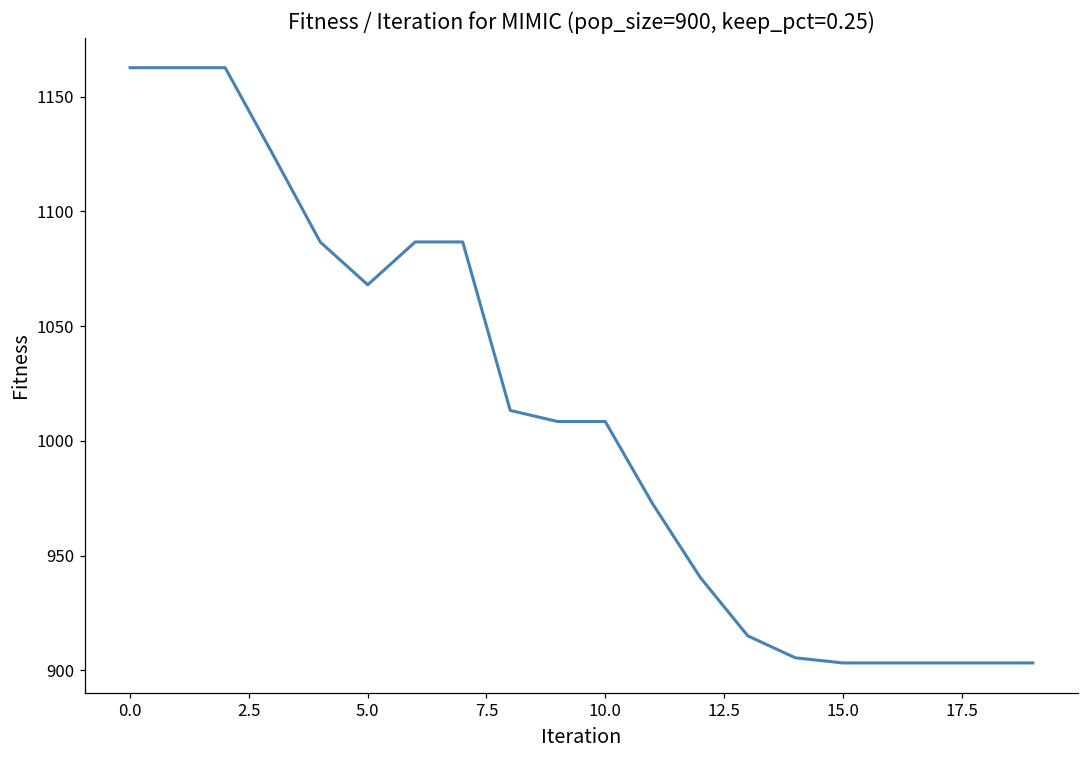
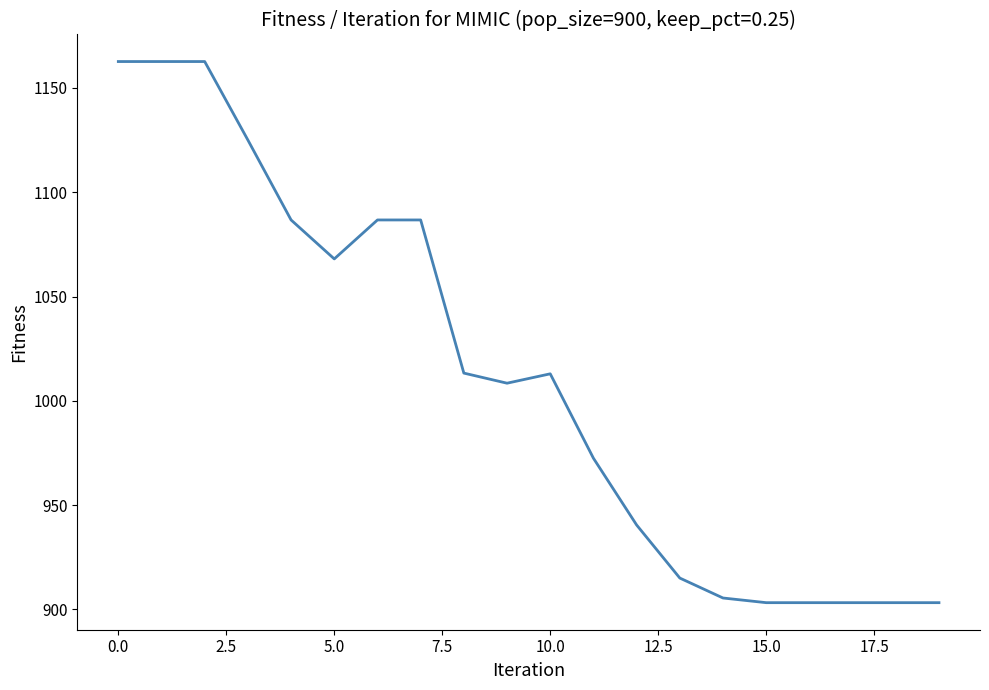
  {
    "0.0": 1163,
    "5.0": 1068,
-   "10.0": 1008,
+   "10.0": 1013,
    "15.0": 903
  }
